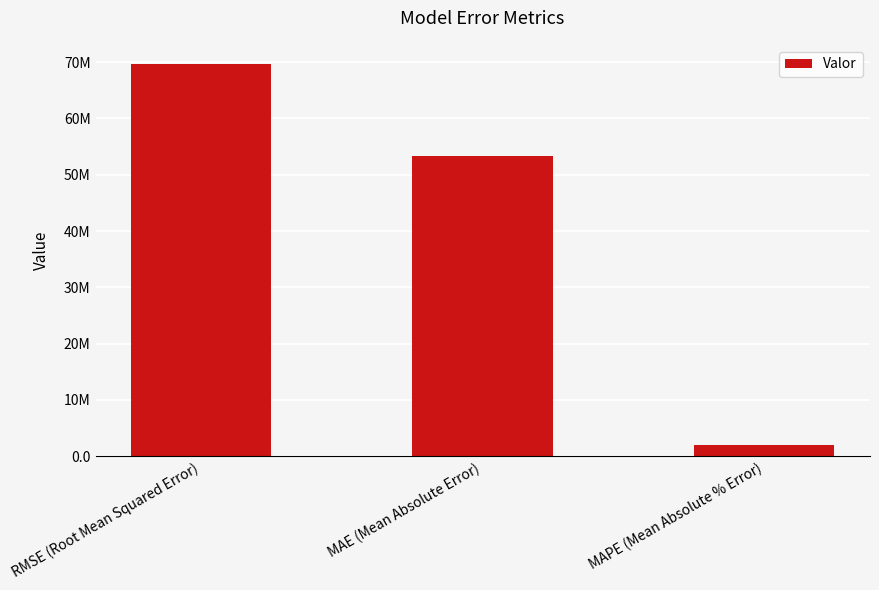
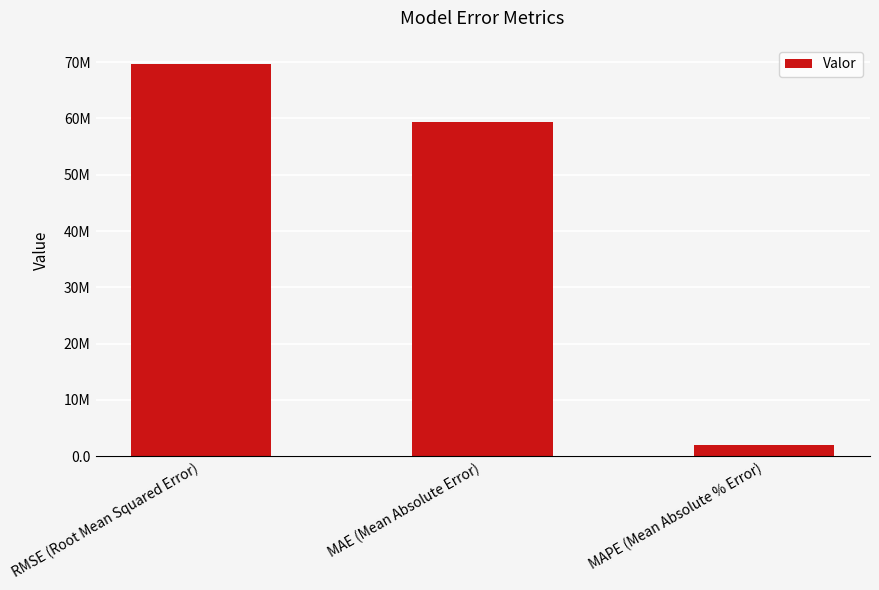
  {
    "RMSE (Root Mean Squared Error)": 70000000,
-   "MAE (Mean Absolute Error)": 53000000,
+   "MAE (Mean Absolute Error)": 59000000,
    "MAPE (Mean Absolute % Error)": 2000000
  }
